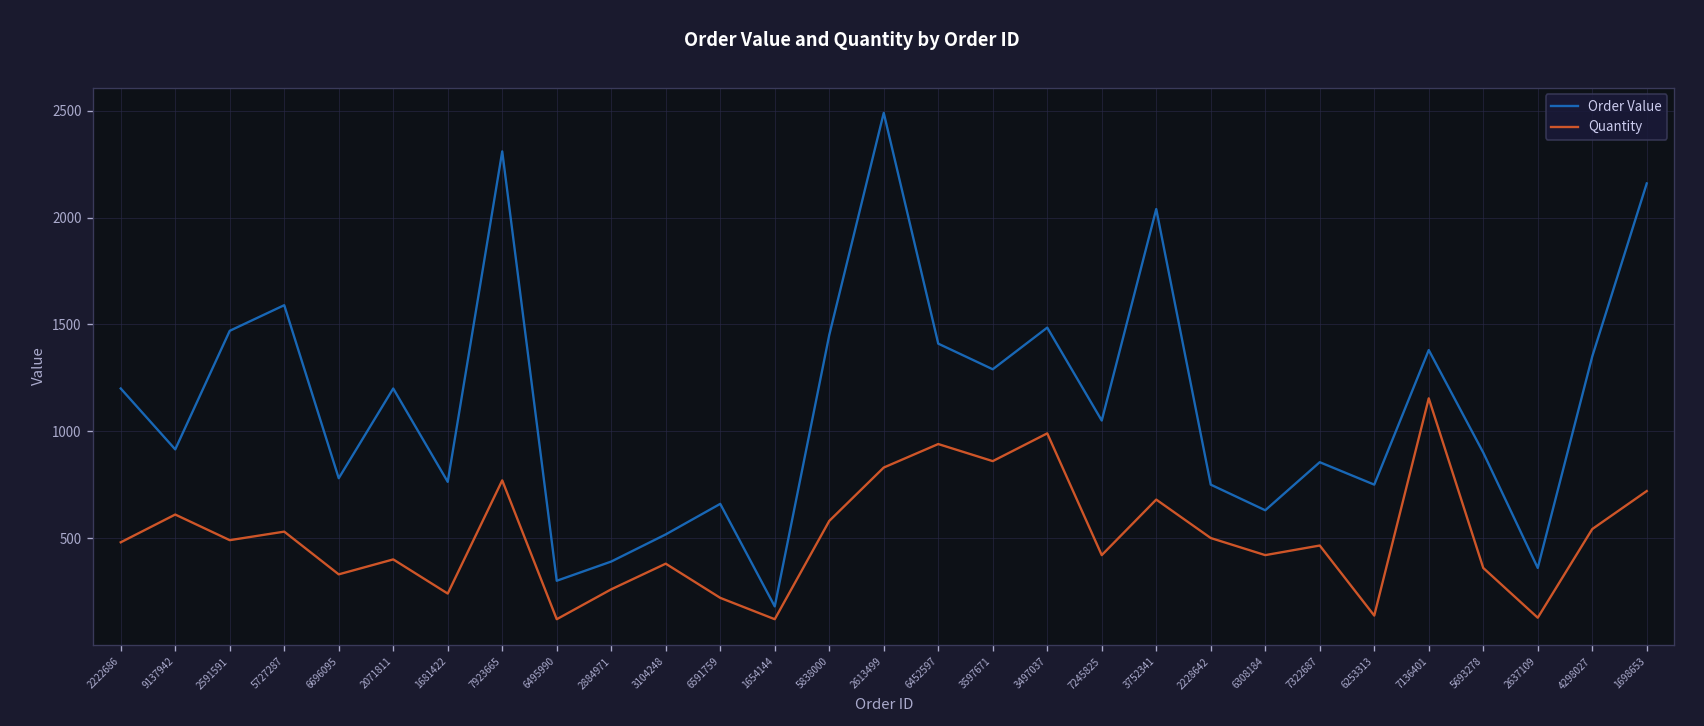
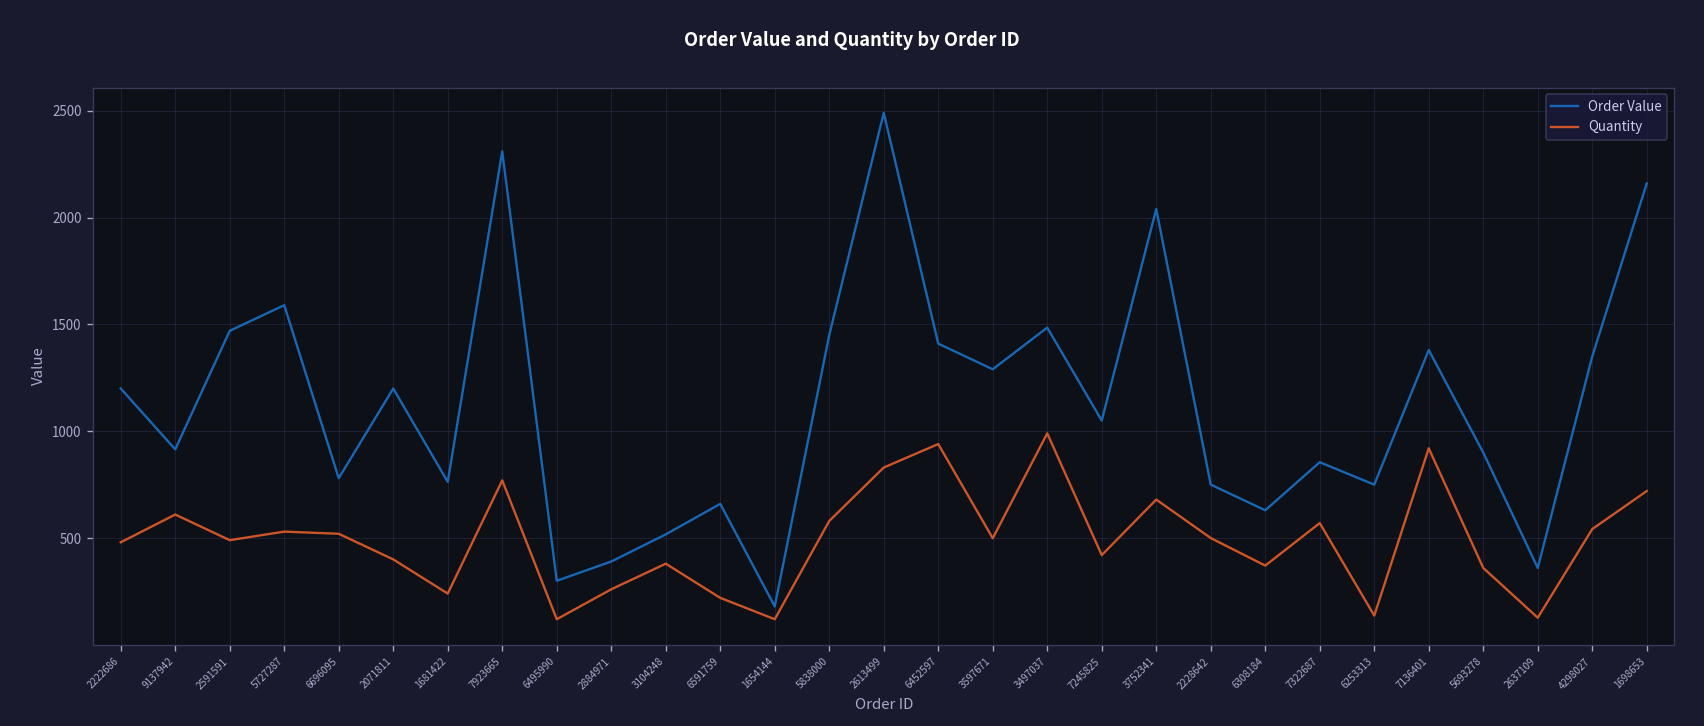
  {
    "Order Value": {
      "2222686": 1200,
      "9137942": 920,
      "2591591": 1470,
      "5727287": 1590,
      "6696095": 780,
      "2071811": 1200,
      "1681422": 760,
      "7923665": 2310,
      "6495990": 300,
      "2884971": 390,
      "3104248": 520,
      "6591759": 660,
      "1654144": 180,
      "5838000": 1450,
      "2613499": 2490,
      "6452597": 1410,
      "3597671": 1290,
      "3497037": 1490,
      "7245825": 1050,
      "3752341": 2040,
      "2228642": 750,
      "6308184": 630,
      "7322687": 860,
      "6253313": 750,
      "7136401": 1380,
      "5693278": 900,
      "2637109": 360,
      "4298027": 1350,
      "1698653": 2160
    },
    "Quantity": {
      "2222686": 480,
      "9137942": 610,
      "2591591": 490,
      "5727287": 530,
-     "6696095": 330,
+     "6696095": 520,
      "2071811": 400,
      "1681422": 240,
      "7923665": 770,
      "6495990": 120,
      "2884971": 260,
      "3104248": 380,
      "6591759": 220,
      "1654144": 120,
      "5838000": 580,
      "2613499": 830,
      "6452597": 940,
-     "3597671": 860,
+     "3597671": 500,
      "3497037": 990,
      "7245825": 420,
      "3752341": 680,
      "2228642": 500,
-     "6308184": 420,
-     "7322687": 470,
+     "6308184": 370,
+     "7322687": 570,
      "6253313": 140,
-     "7136401": 1150,
+     "7136401": 920,
      "5693278": 360,
      "2637109": 130,
      "4298027": 540,
      "1698653": 720
    }
  }
